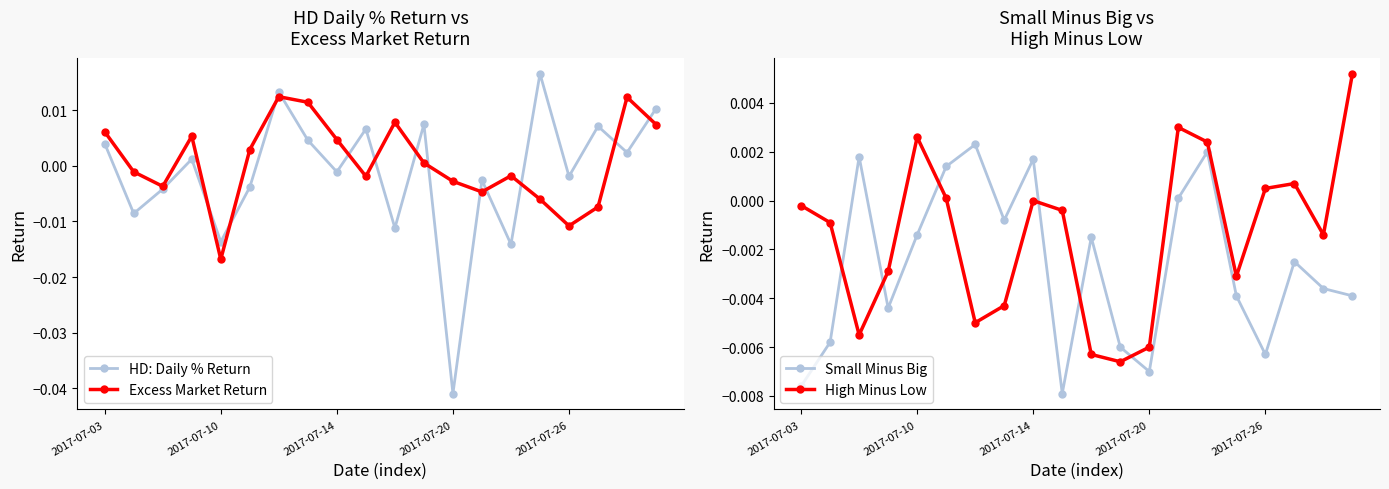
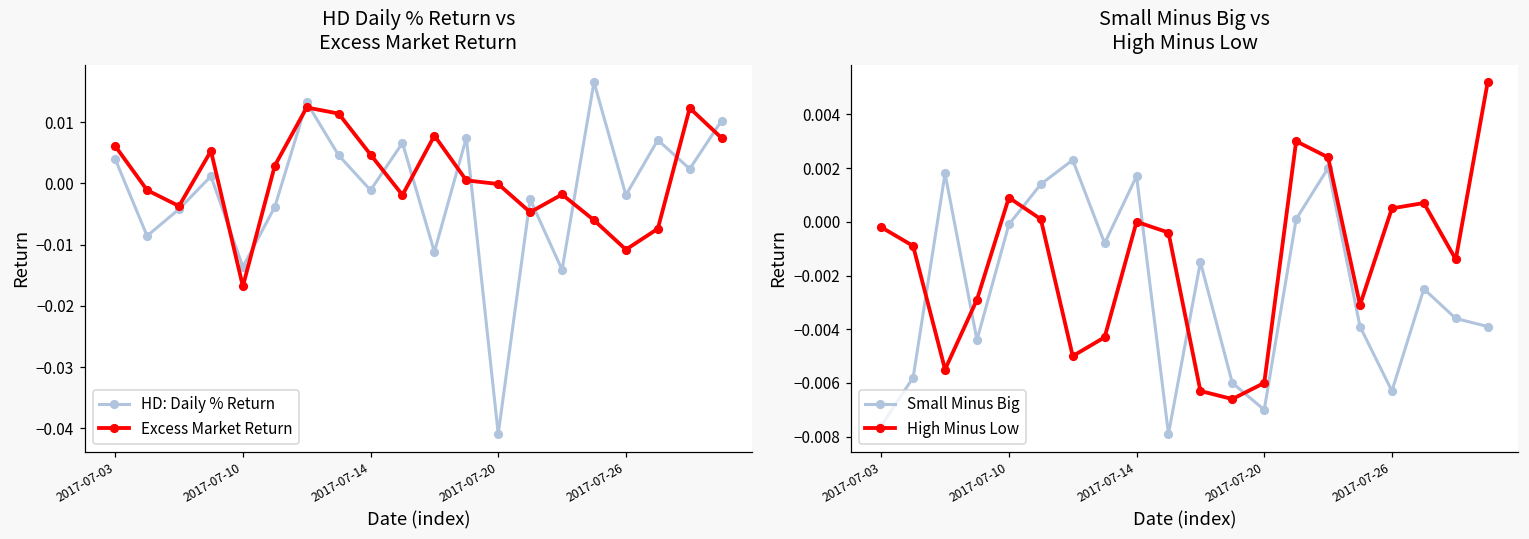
  {
    "HD Daily % Return vs Excess Market Return": {
      "HD: Daily % Return": {
        "2017-07-03": 0.004,
        "2017-07-10": -0.014,
        "2017-07-14": -0.001,
        "2017-07-20": -0.041,
        "2017-07-26": -0.002
      },
      "Excess Market Return": {
        "2017-07-03": 0.006,
        "2017-07-10": -0.017,
        "2017-07-14": 0.005,
-       "2017-07-20": -0.003,
+       "2017-07-20": 0.000,
        "2017-07-26": -0.011
      }
    },
    "Small Minus Big vs High Minus Low": {
      "Small Minus Big": {
-       "2017-07-10": -0.0014,
+       "2017-07-10": -0.0001,
        "2017-07-14": 0.0017,
        "2017-07-20": -0.0070,
        "2017-07-26": -0.0063
      },
      "High Minus Low": {
        "2017-07-03": -0.0002,
-       "2017-07-10": 0.0026,
+       "2017-07-10": 0.0009,
        "2017-07-14": 0.0000,
        "2017-07-20": -0.0060,
        "2017-07-26": 0.0005
      }
    }
  }
